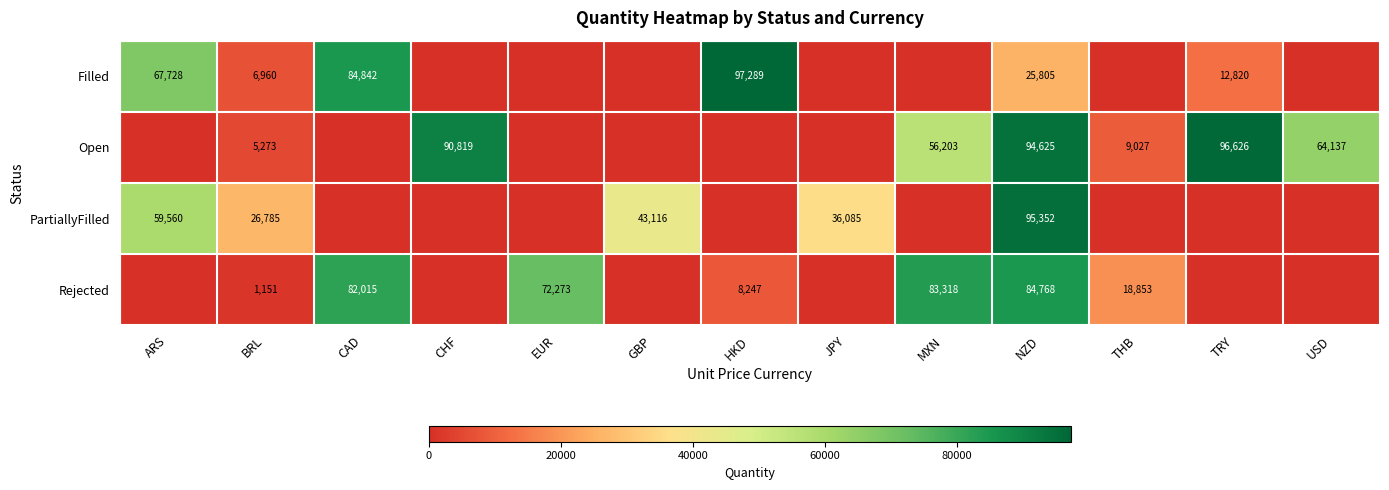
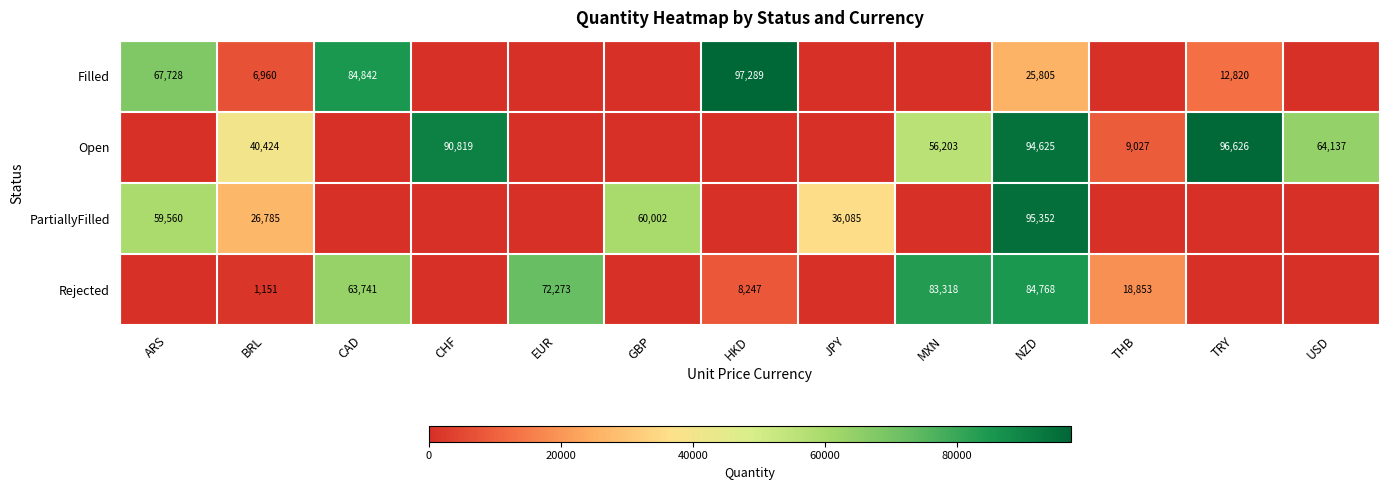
  {
    "Filled": {
      "ARS": "67,728",
      "BRL": "6,960",
      "CAD": "84,842",
      "HKD": "97,289",
      "NZD": "25,805",
      "TRY": "12,820"
    },
    "Open": {
-     "BRL": "5,273",
+     "BRL": "40,424",
      "CHF": "90,819",
      "MXN": "56,203",
      "NZD": "94,625",
      "THB": "9,027",
      "TRY": "96,626",
      "USD": "64,137"
    },
    "PartiallyFilled": {
      "ARS": "59,560",
      "BRL": "26,785",
-     "GBP": "43,116",
+     "GBP": "60,002",
      "JPY": "36,085",
      "NZD": "95,352"
    },
    "Rejected": {
      "BRL": "1,151",
-     "CAD": "82,015",
+     "CAD": "63,741",
      "EUR": "72,273",
      "HKD": "8,247",
      "MXN": "83,318",
      "NZD": "84,768",
      "THB": "18,853"
    }
  }
